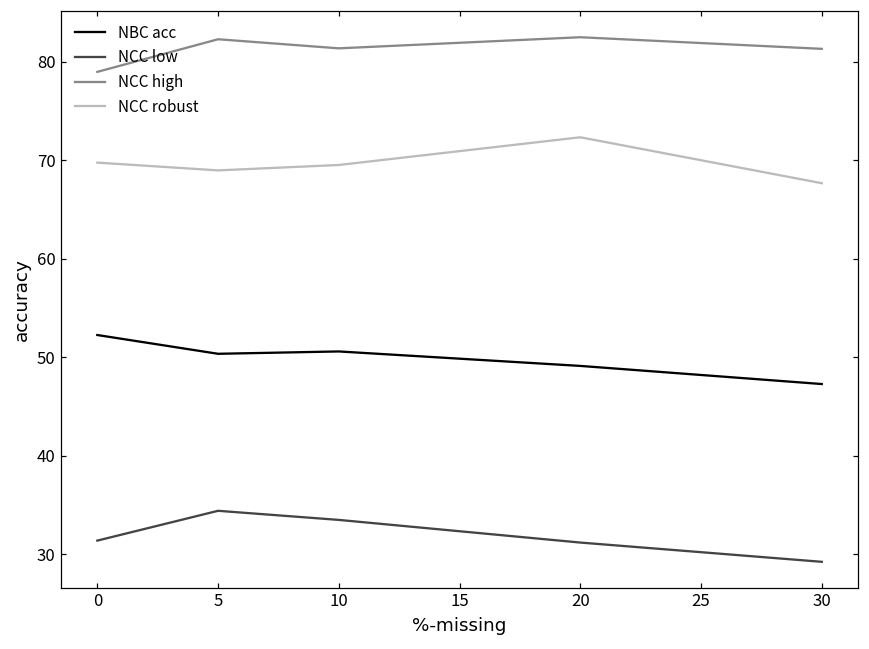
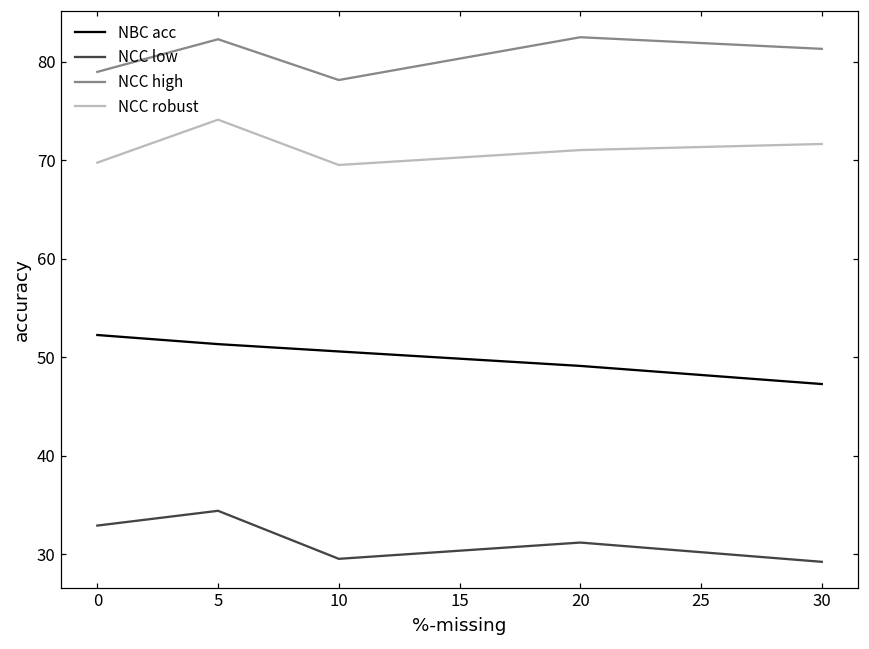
  {
    "NBC acc": {
      "0": 52,
-     "5": 50,
+     "5": 51,
      "10": 51,
      "20": 49,
      "30": 47
    },
    "NCC low": {
-     "0": 31,
+     "0": 33,
      "5": 34,
-     "10": 33,
+     "10": 30,
      "20": 31,
      "30": 29
    },
    "NCC high": {
      "0": 79,
      "5": 82,
-     "10": 81,
+     "10": 78,
      "20": 83,
      "30": 81
    },
    "NCC robust": {
      "0": 70,
-     "5": 69,
+     "5": 74,
      "10": 70,
-     "20": 72,
-     "30": 68
+     "20": 71,
+     "30": 72
    }
  }
